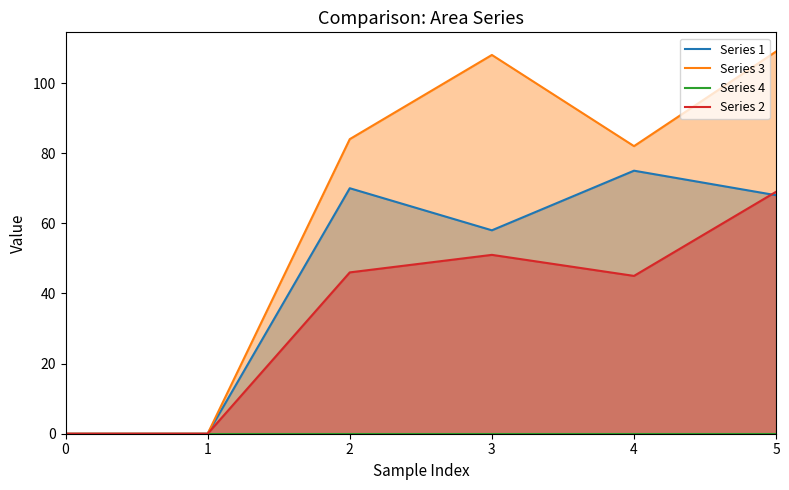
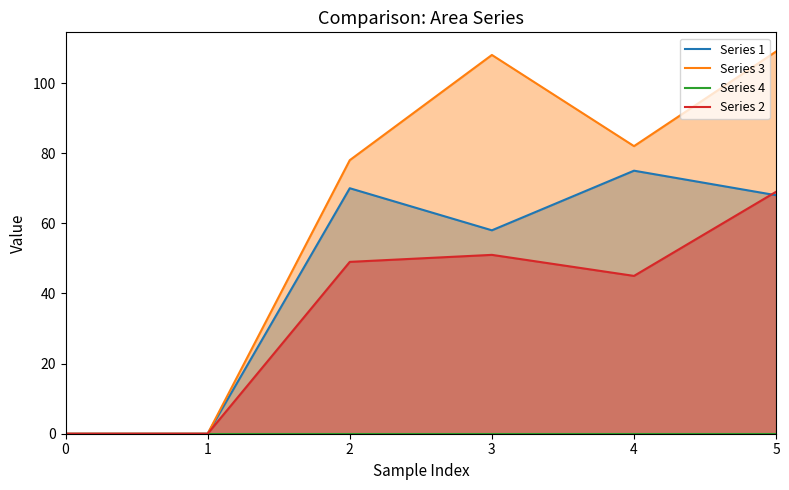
  {
    "Series 1": {
      "2": 70,
      "3": 58,
      "4": 75,
      "5": 68
    },
    "Series 3": {
-     "2": 84,
+     "2": 78,
      "3": 108,
      "4": 82,
      "5": 109
    },
    "Series 4": {
      "2": 0,
      "3": 0,
      "4": 0,
      "5": 0
    },
    "Series 2": {
-     "2": 46,
+     "2": 49,
      "3": 51,
      "4": 45,
      "5": 69
    }
  }
